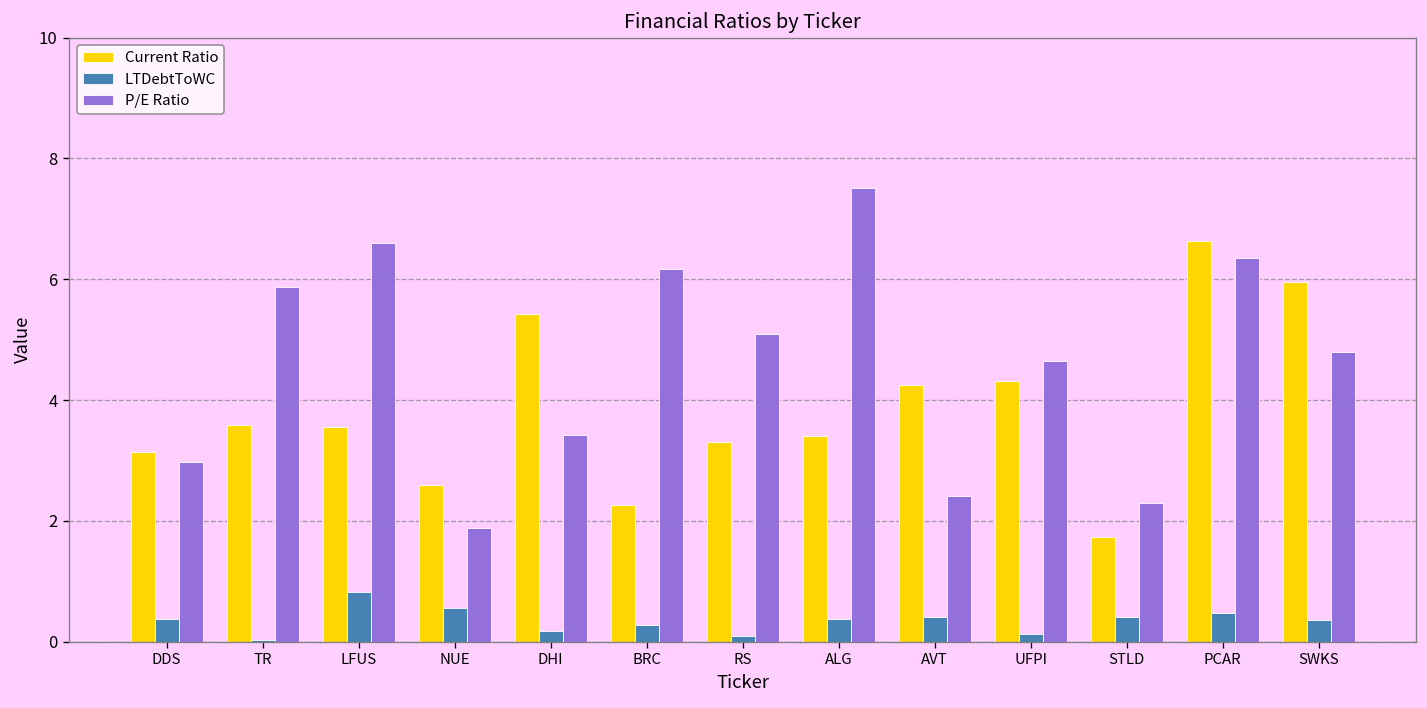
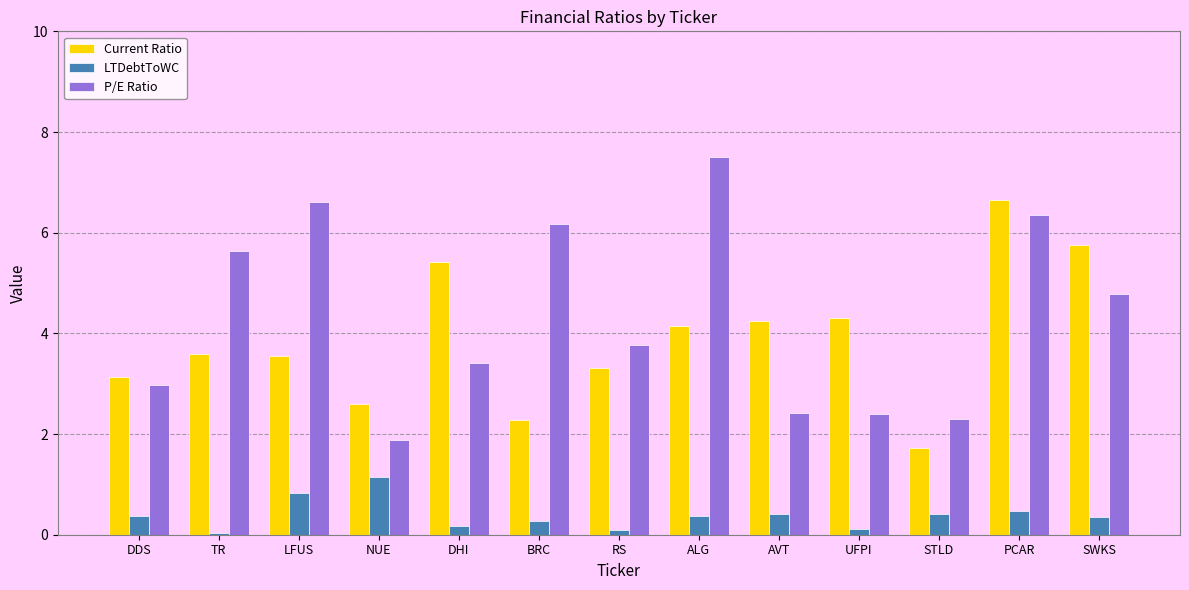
  {
    "Current Ratio": {
      "DDS": 3.1,
      "TR": 3.6,
      "LFUS": 3.6,
      "NUE": 2.6,
      "DHI": 5.4,
      "BRC": 2.3,
      "RS": 3.3,
-     "ALG": 3.4,
+     "ALG": 4.2,
      "AVT": 4.3,
      "UFPI": 4.3,
      "STLD": 1.7,
      "PCAR": 6.6,
-     "SWKS": 6.0
+     "SWKS": 5.8
    },
    "LTDebtToWC": {
      "DDS": 0.4,
      "LFUS": 0.8,
-     "NUE": 0.6,
+     "NUE": 1.2,
      "DHI": 0.2,
      "BRC": 0.3,
      "RS": 0.1,
      "ALG": 0.4,
      "AVT": 0.4,
      "UFPI": 0.1,
      "STLD": 0.4,
      "PCAR": 0.5,
      "SWKS": 0.4
    },
    "P/E Ratio": {
      "DDS": 3.0,
-     "TR": 5.9,
+     "TR": 5.6,
      "LFUS": 6.6,
      "NUE": 1.9,
      "DHI": 3.4,
      "BRC": 6.2,
-     "RS": 5.1,
+     "RS": 3.8,
      "ALG": 7.5,
      "AVT": 2.4,
-     "UFPI": 4.6,
+     "UFPI": 2.4,
      "STLD": 2.3,
      "PCAR": 6.4,
      "SWKS": 4.8
    }
  }
